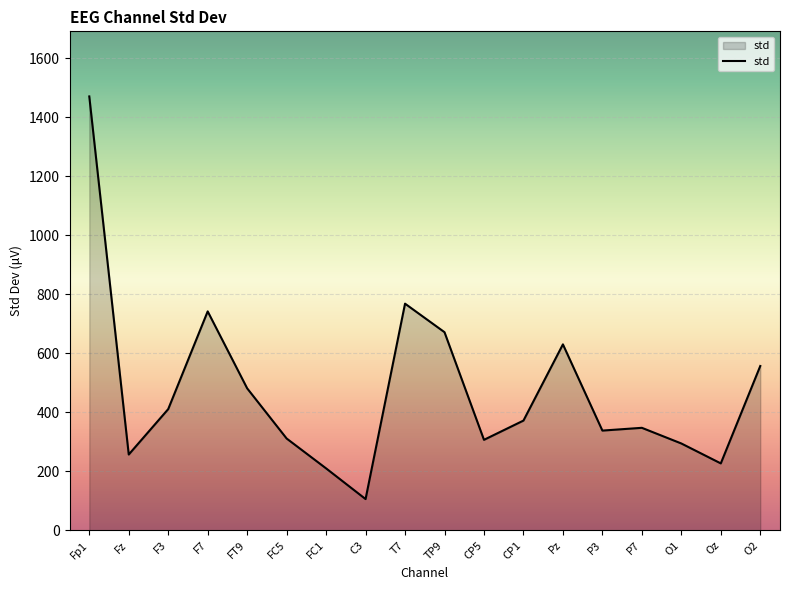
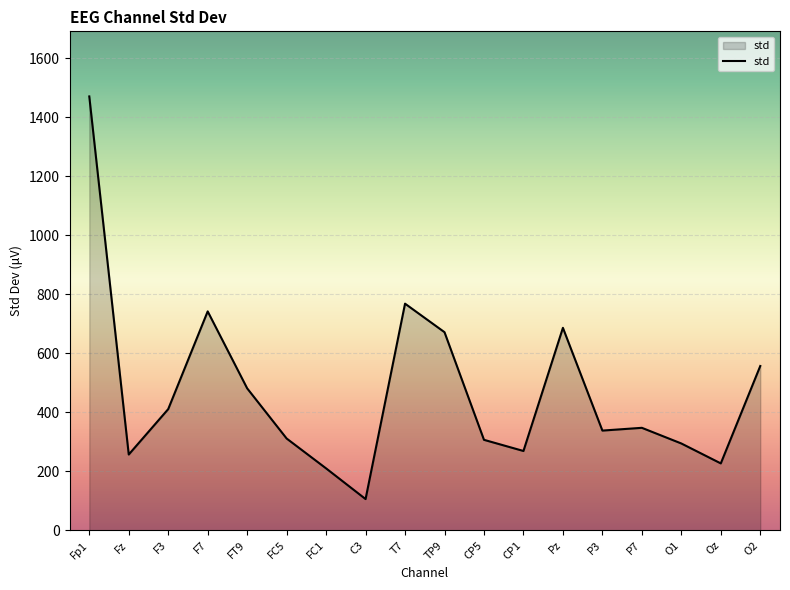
  {
    "Fp1": 1470,
    "Fz": 260,
    "F3": 410,
    "F7": 740,
    "FT9": 480,
    "FC5": 310,
    "FC1": 210,
    "C3": 110,
    "T7": 770,
    "TP9": 670,
    "CP5": 310,
-   "CP1": 370,
-   "Pz": 630,
+   "CP1": 270,
+   "Pz": 690,
    "P3": 340,
    "P7": 350,
    "O1": 290,
    "Oz": 230,
    "O2": 560
  }
